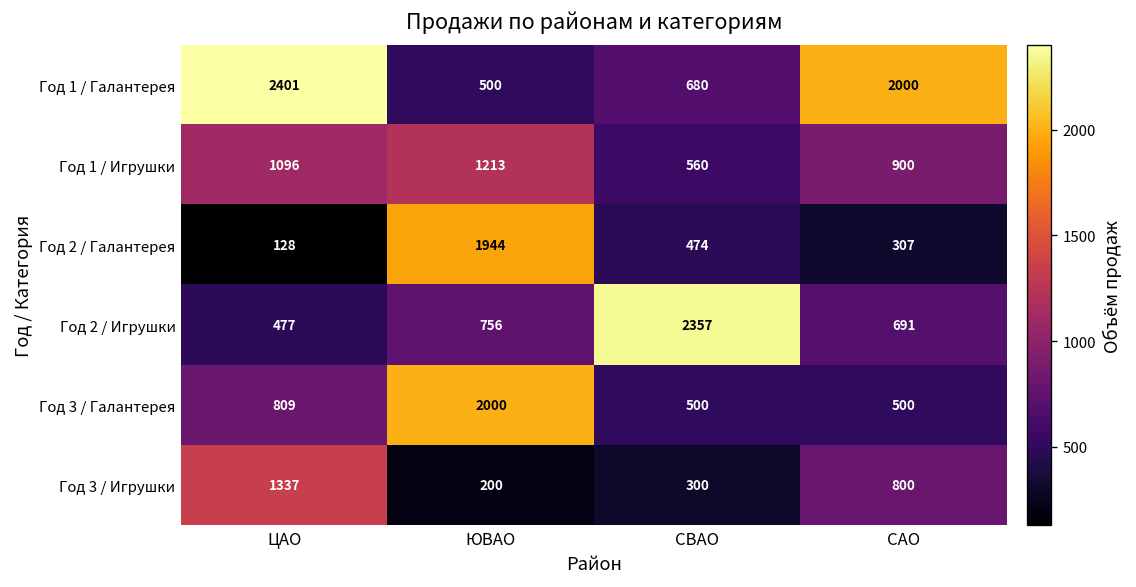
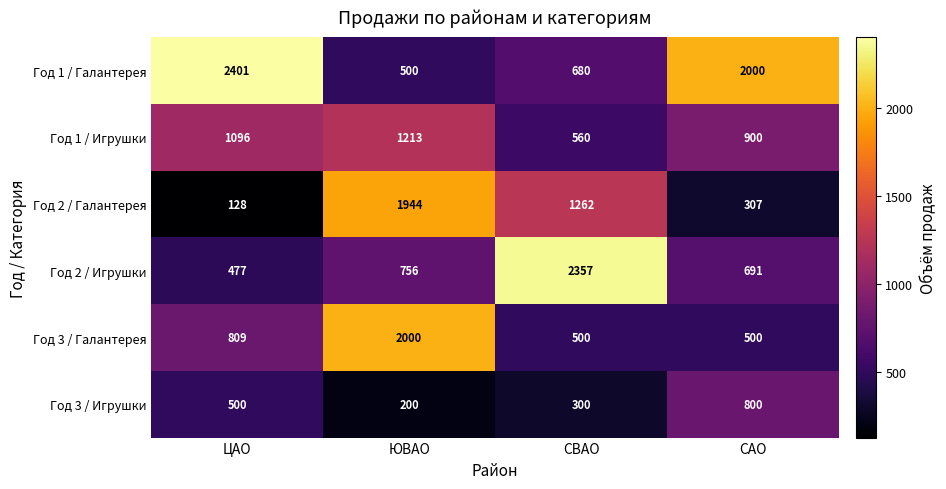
  {
    "Год 1 / Галантерея": {
      "ЦАО": 2401,
      "ЮВАО": 500,
      "СВАО": 680,
      "САО": 2000
    },
    "Год 1 / Игрушки": {
      "ЦАО": 1096,
      "ЮВАО": 1213,
      "СВАО": 560,
      "САО": 900
    },
    "Год 2 / Галантерея": {
      "ЦАО": 128,
      "ЮВАО": 1944,
-     "СВАО": 474,
+     "СВАО": 1262,
      "САО": 307
    },
    "Год 2 / Игрушки": {
      "ЦАО": 477,
      "ЮВАО": 756,
      "СВАО": 2357,
      "САО": 691
    },
    "Год 3 / Галантерея": {
      "ЦАО": 809,
      "ЮВАО": 2000,
      "СВАО": 500,
      "САО": 500
    },
    "Год 3 / Игрушки": {
-     "ЦАО": 1337,
+     "ЦАО": 500,
      "ЮВАО": 200,
      "СВАО": 300,
      "САО": 800
    }
  }
